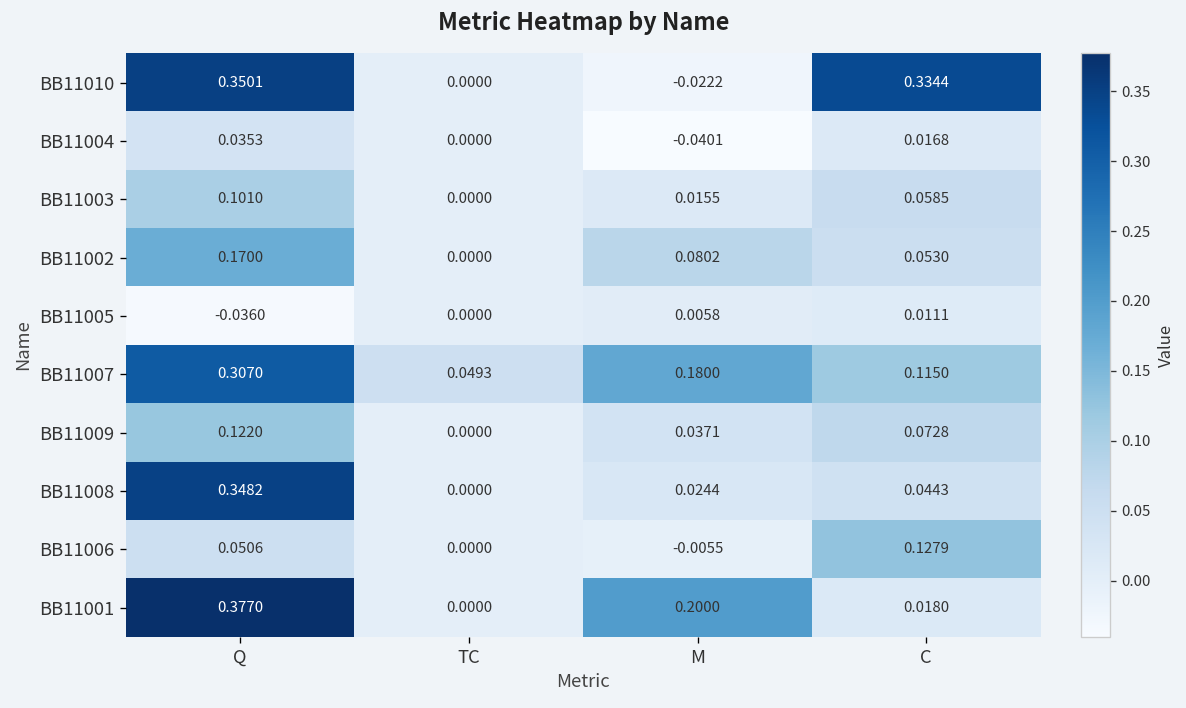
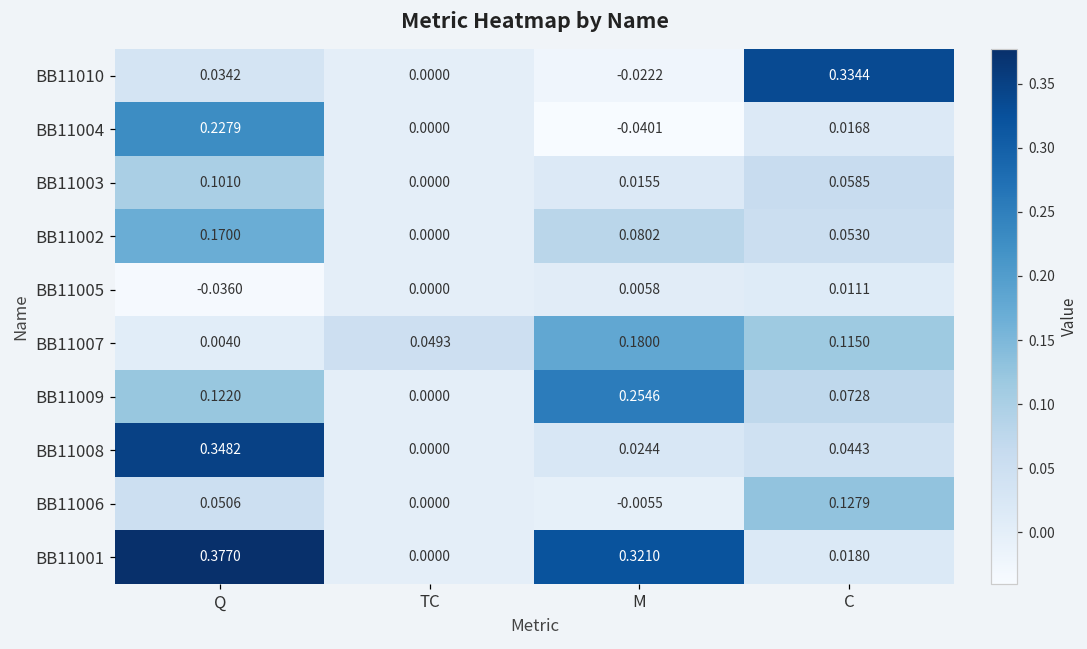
  {
    "BB11010": {
-     "Q": 0.3501,
+     "Q": 0.0342,
      "TC": 0.0000,
      "M": -0.0222,
      "C": 0.3344
    },
    "BB11004": {
-     "Q": 0.0353,
+     "Q": 0.2279,
      "TC": 0.0000,
      "M": -0.0401,
      "C": 0.0168
    },
    "BB11003": {
      "Q": 0.1010,
      "TC": 0.0000,
      "M": 0.0155,
      "C": 0.0585
    },
    "BB11002": {
      "Q": 0.1700,
      "TC": 0.0000,
      "M": 0.0802,
      "C": 0.0530
    },
    "BB11005": {
      "Q": -0.0360,
      "TC": 0.0000,
      "M": 0.0058,
      "C": 0.0111
    },
    "BB11007": {
-     "Q": 0.3070,
+     "Q": 0.0040,
      "TC": 0.0493,
      "M": 0.1800,
      "C": 0.1150
    },
    "BB11009": {
      "Q": 0.1220,
      "TC": 0.0000,
-     "M": 0.0371,
+     "M": 0.2546,
      "C": 0.0728
    },
    "BB11008": {
      "Q": 0.3482,
      "TC": 0.0000,
      "M": 0.0244,
      "C": 0.0443
    },
    "BB11006": {
      "Q": 0.0506,
      "TC": 0.0000,
      "M": -0.0055,
      "C": 0.1279
    },
    "BB11001": {
      "Q": 0.3770,
      "TC": 0.0000,
-     "M": 0.2000,
+     "M": 0.3210,
      "C": 0.0180
    }
  }
